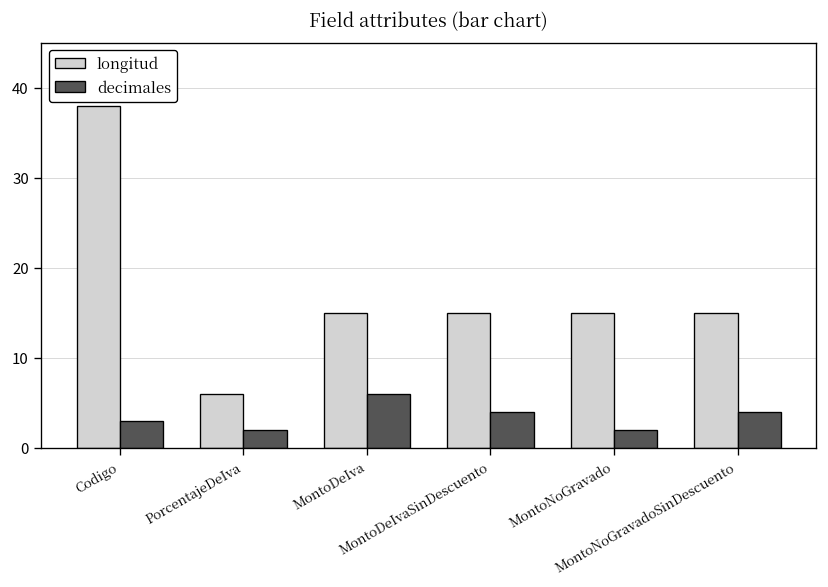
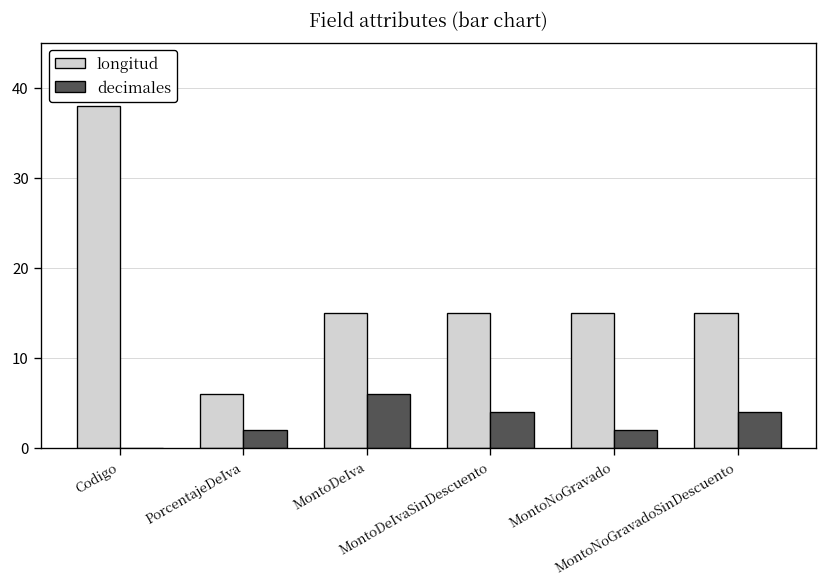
  {
    "longitud": {
      "Codigo": 38,
      "PorcentajeDeIva": 6,
      "MontoDeIva": 15,
      "MontoDeIvaSinDescuento": 15,
      "MontoNoGravado": 15,
      "MontoNoGravadoSinDescuento": 15
    },
    "decimales": {
-     "Codigo": 3,
+     "Codigo": 0,
      "PorcentajeDeIva": 2,
      "MontoDeIva": 6,
      "MontoDeIvaSinDescuento": 4,
      "MontoNoGravado": 2,
      "MontoNoGravadoSinDescuento": 4
    }
  }
